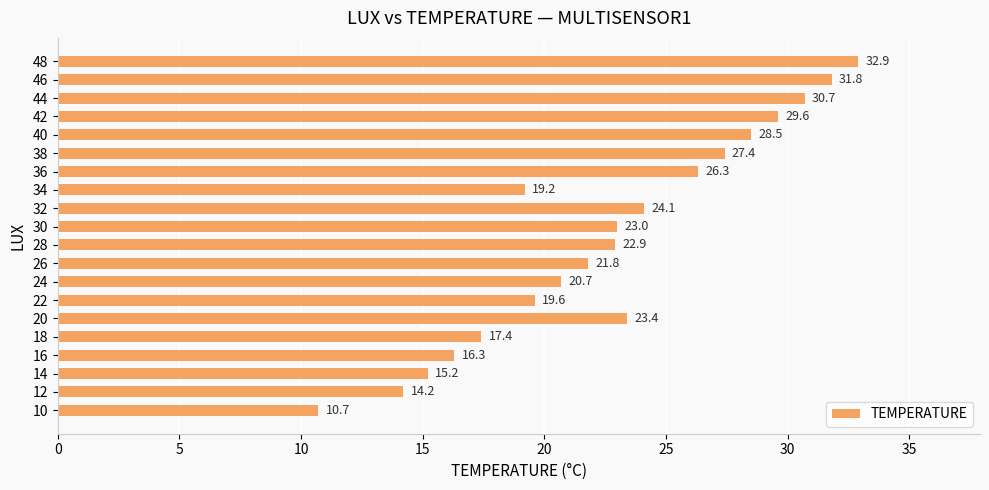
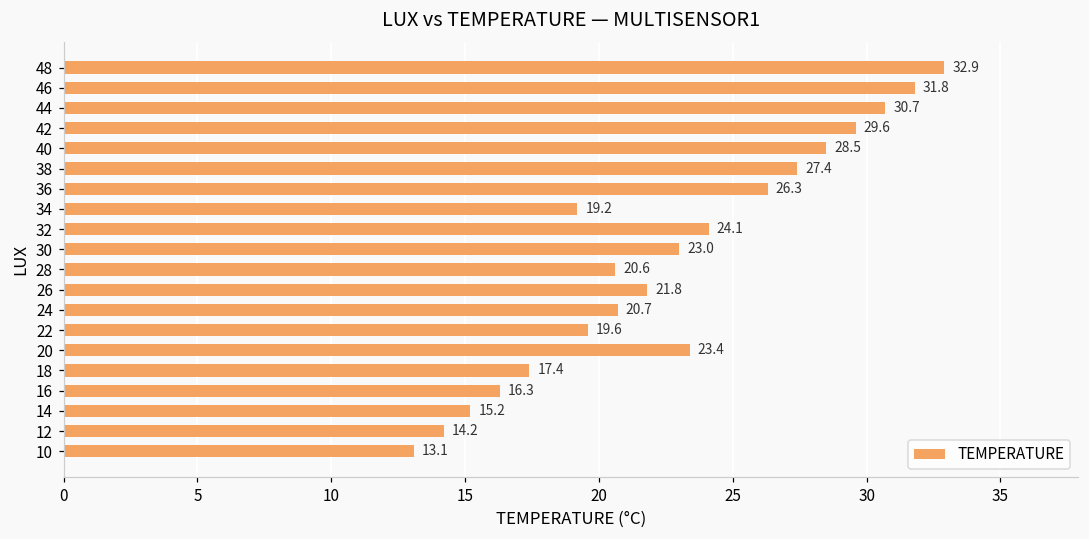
  {
    "48": 32.9,
    "46": 31.8,
    "44": 30.7,
    "42": 29.6,
    "40": 28.5,
    "38": 27.4,
    "36": 26.3,
    "34": 19.2,
    "32": 24.1,
    "30": 23.0,
-   "28": 22.9,
+   "28": 20.6,
    "26": 21.8,
    "24": 20.7,
    "22": 19.6,
    "20": 23.4,
    "18": 17.4,
    "16": 16.3,
    "14": 15.2,
    "12": 14.2,
-   "10": 10.7
+   "10": 13.1
  }
